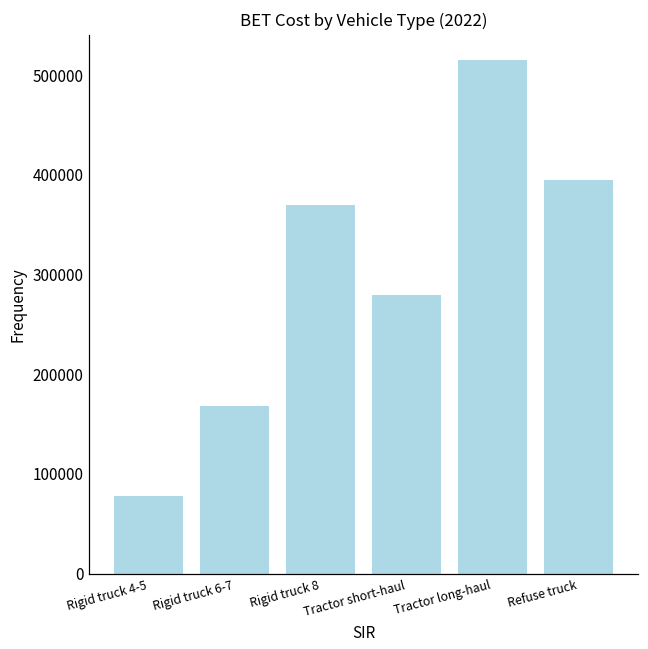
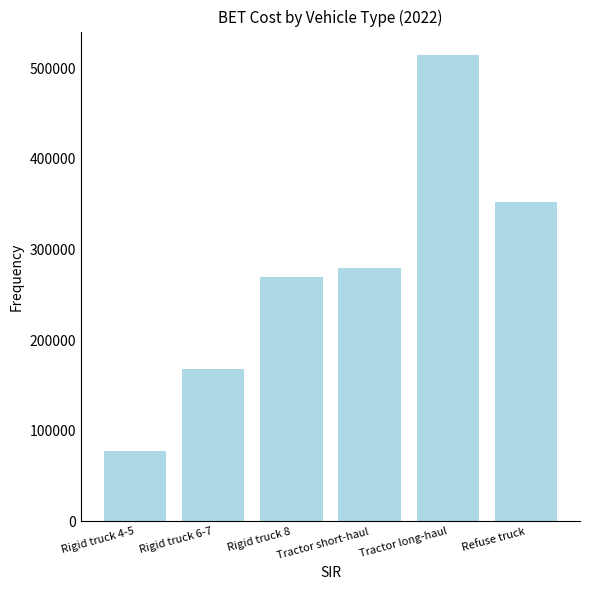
  {
    "Rigid truck 4-5": 80000,
    "Rigid truck 6-7": 170000,
-   "Rigid truck 8": 370000,
+   "Rigid truck 8": 270000,
    "Tractor short-haul": 280000,
    "Tractor long-haul": 510000,
-   "Refuse truck": 400000
+   "Refuse truck": 350000
  }
